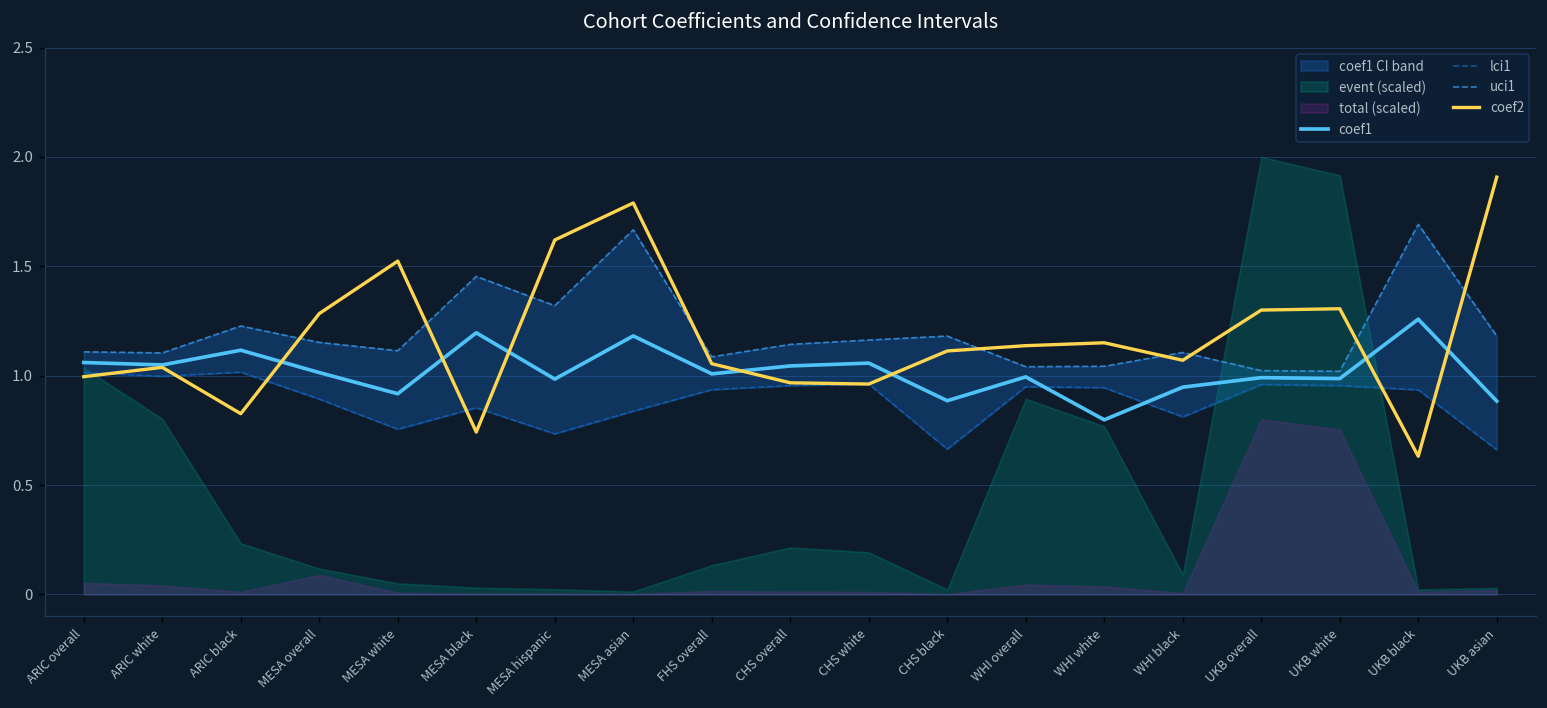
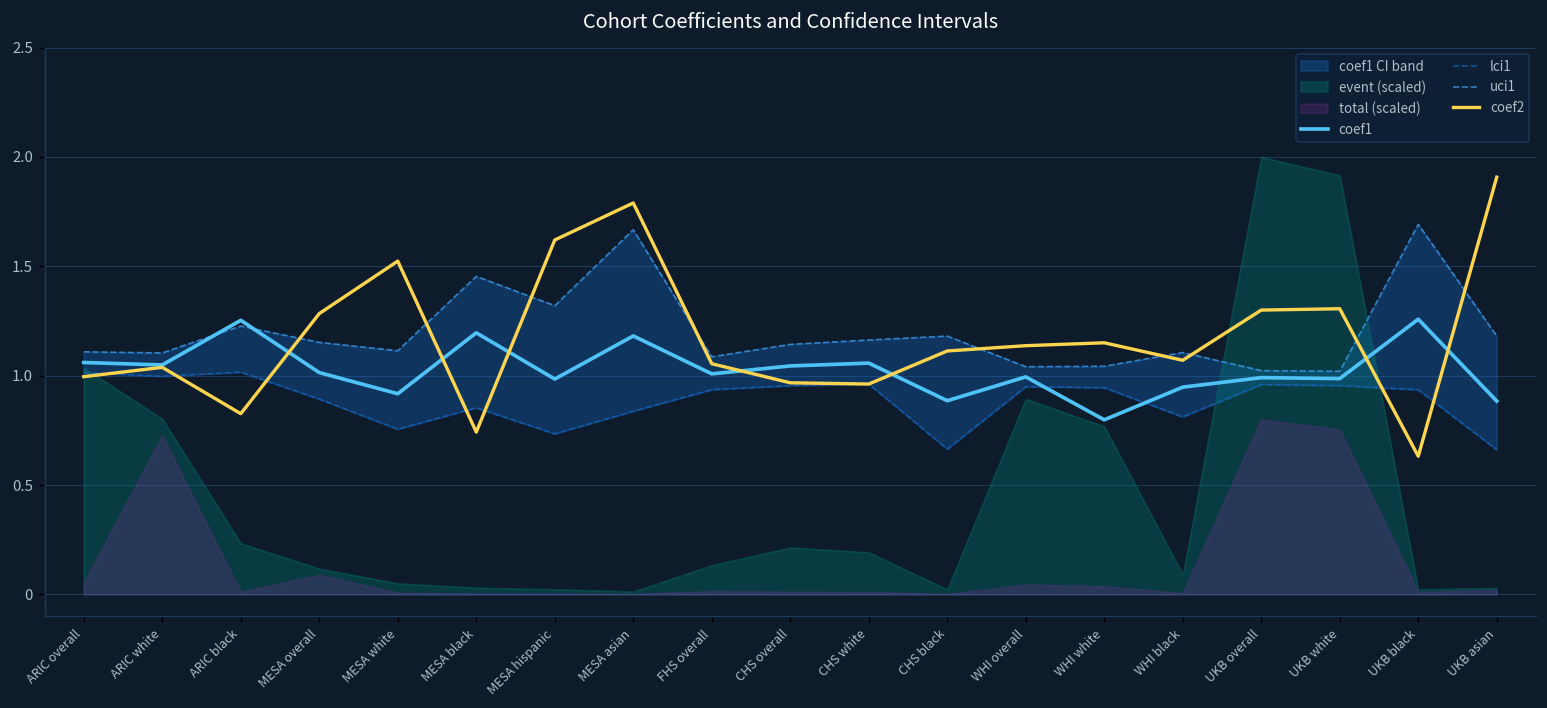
  {
    "coef1": {
      "ARIC overall": 1.06,
-     "ARIC black": 1.12,
+     "ARIC black": 1.25,
      "MESA overall": 1.01,
      "MESA white": 0.92,
      "MESA black": 1.20,
      "MESA hispanic": 0.98,
      "MESA asian": 1.18,
      "FHS overall": 1.01,
      "CHS overall": 1.04,
      "CHS white": 1.06,
      "CHS black": 0.89,
      "WHI overall": 0.99,
      "WHI white": 0.80,
      "WHI black": 0.95,
      "UKB overall": 0.99,
      "UKB white": 0.99,
      "UKB black": 1.26,
      "UKB asian": 0.88
    },
    "total (scaled)": {
      "ARIC overall": 0.05,
-     "ARIC white": 0.04,
+     "ARIC white": 0.73,
      "MESA overall": 0.09,
      "FHS overall": 0.02,
      "WHI overall": 0.04,
      "WHI white": 0.04,
      "UKB overall": 0.80,
      "UKB white": 0.75
    },
    "coef2": {
      "ARIC overall": 1.00,
      "ARIC black": 0.83,
      "MESA overall": 1.28,
      "MESA white": 1.52,
      "MESA black": 0.74,
      "MESA hispanic": 1.62,
      "MESA asian": 1.79,
      "FHS overall": 1.05,
      "CHS black": 1.11,
      "WHI overall": 1.14,
      "WHI white": 1.15,
      "WHI black": 1.07,
      "UKB overall": 1.30,
      "UKB white": 1.31,
      "UKB black": 0.63,
      "UKB asian": 1.91
    }
  }
